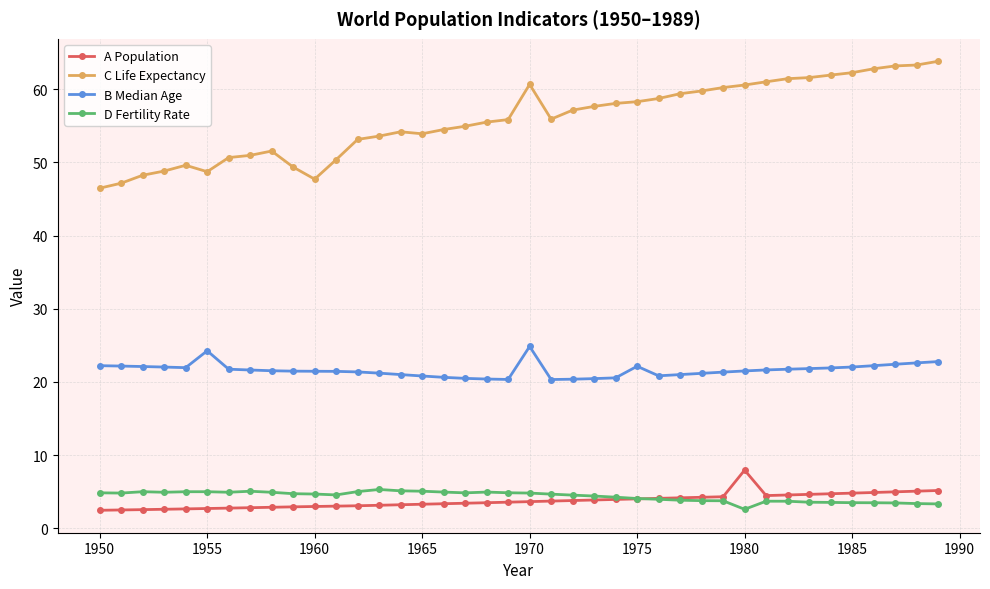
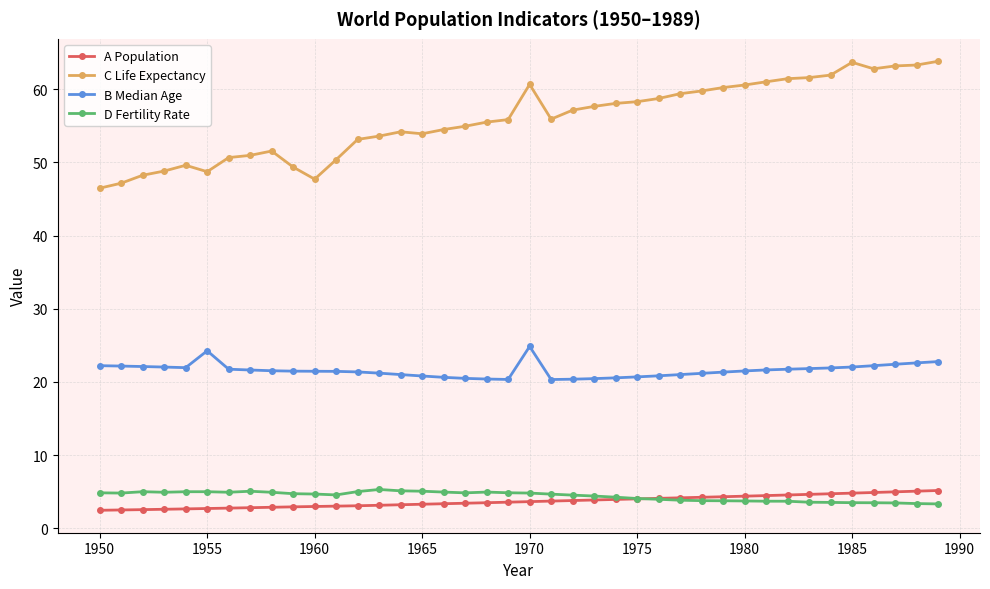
  {
    "A Population": {
      "1950": 2,
      "1955": 3,
      "1960": 3,
      "1965": 3,
      "1970": 4,
-     "1980": 8,
+     "1980": 4,
      "1985": 5
    },
    "C Life Expectancy": {
      "1950": 46,
      "1955": 49,
      "1960": 48,
      "1965": 54,
      "1970": 61,
      "1975": 58,
      "1980": 61,
-     "1985": 62
+     "1985": 64
    },
    "B Median Age": {
      "1950": 22,
      "1955": 24,
      "1960": 21,
      "1965": 21,
      "1970": 25,
-     "1975": 22,
+     "1975": 21,
      "1980": 22,
      "1985": 22
    },
    "D Fertility Rate": {
      "1950": 5,
      "1955": 5,
      "1960": 5,
      "1965": 5,
      "1970": 5,
-     "1980": 3,
+     "1980": 4,
      "1985": 4
    }
  }
